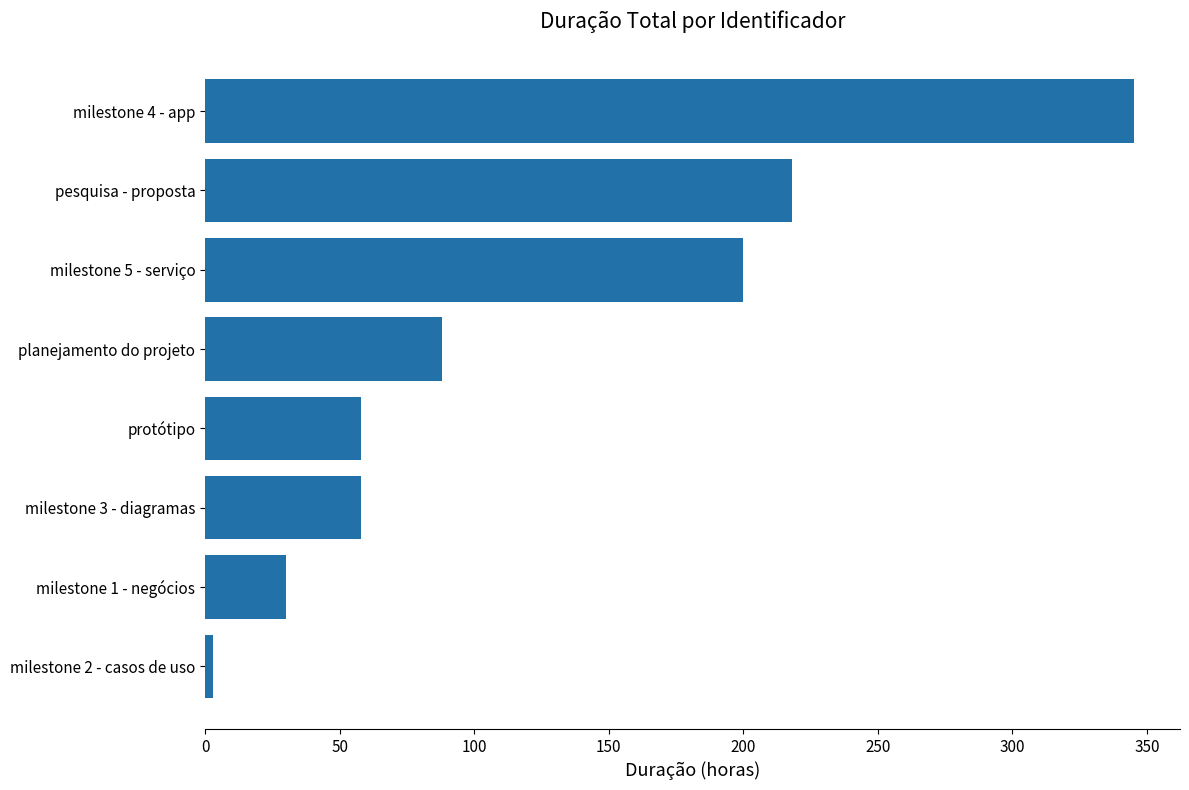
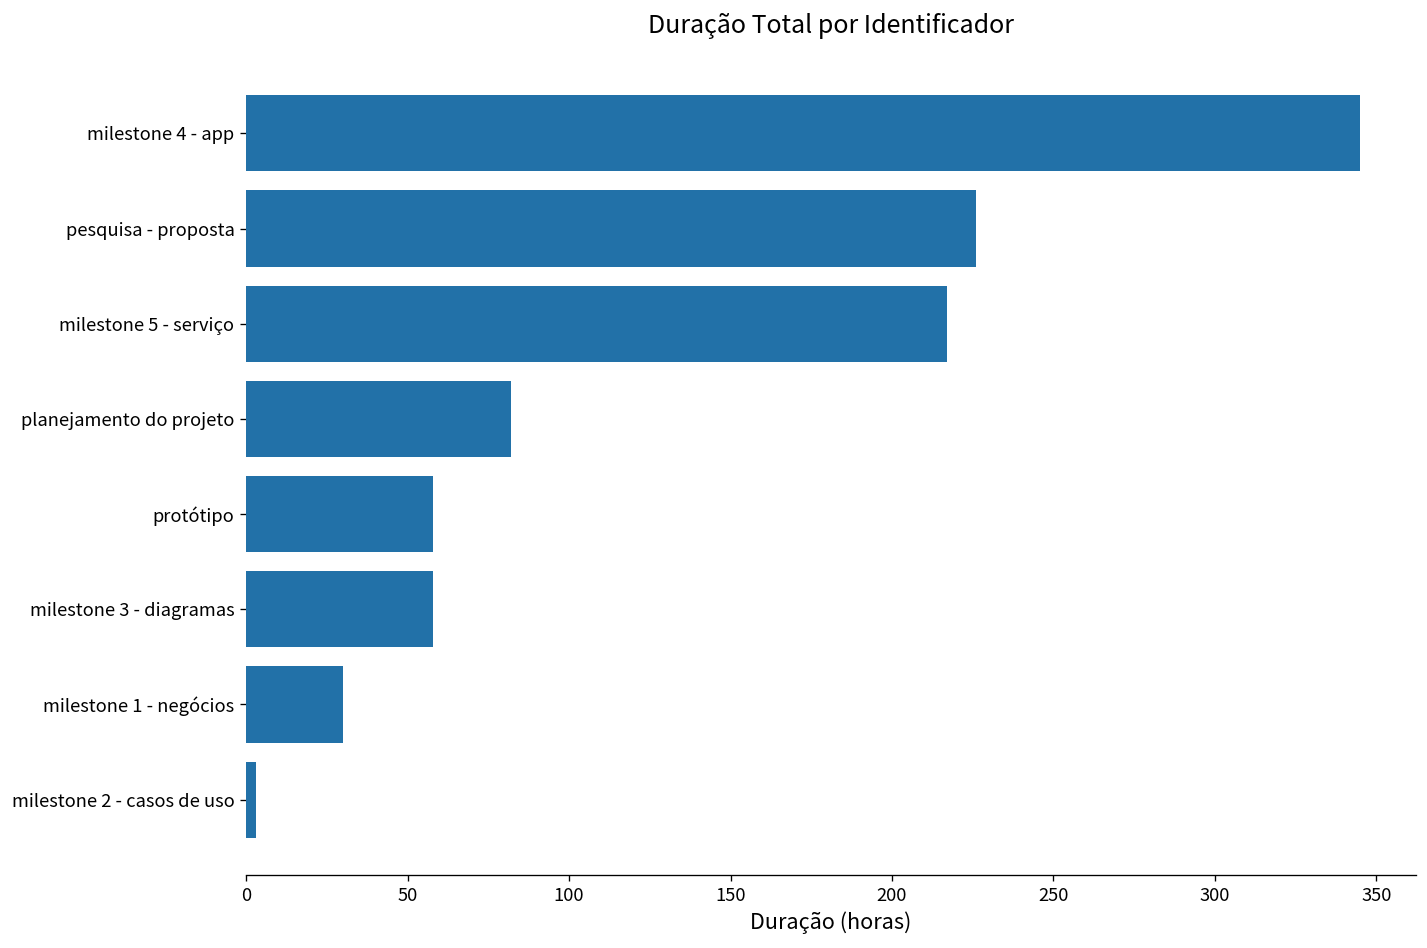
  {
    "milestone 4 - app": 345,
-   "pesquisa - proposta": 218,
-   "milestone 5 - serviço": 200,
-   "planejamento do projeto": 88,
+   "pesquisa - proposta": 226,
+   "milestone 5 - serviço": 217,
+   "planejamento do projeto": 82,
    "protótipo": 58,
    "milestone 3 - diagramas": 58,
    "milestone 1 - negócios": 30,
    "milestone 2 - casos de uso": 3
  }
